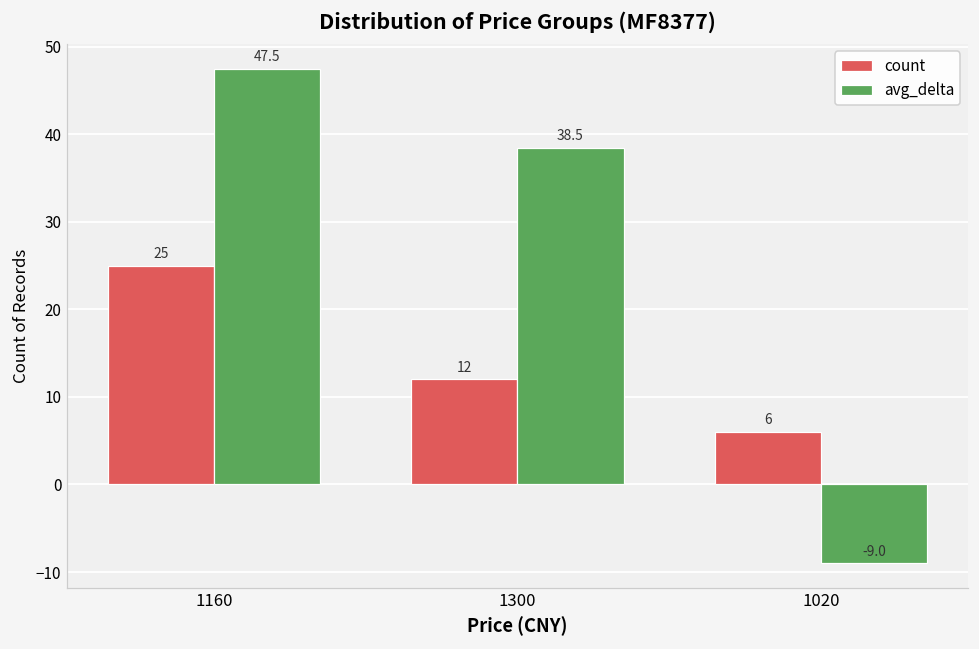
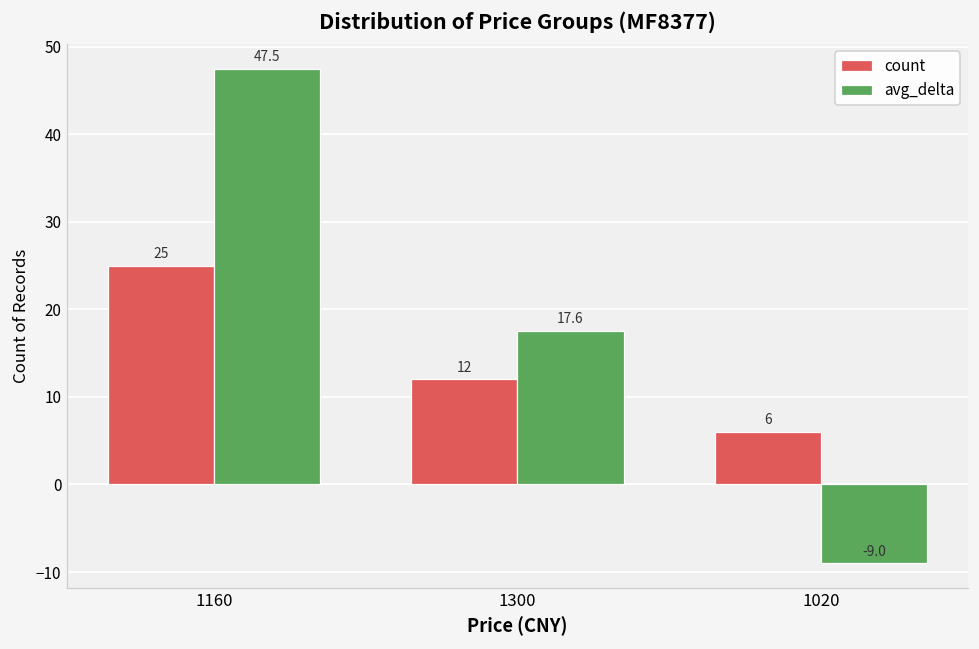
  {
    "count": {
      "1160": 25,
      "1300": 12,
      "1020": 6
    },
    "avg_delta": {
      "1160": 47.5,
-     "1300": 38.5,
+     "1300": 17.6,
      "1020": -9.0
    }
  }
